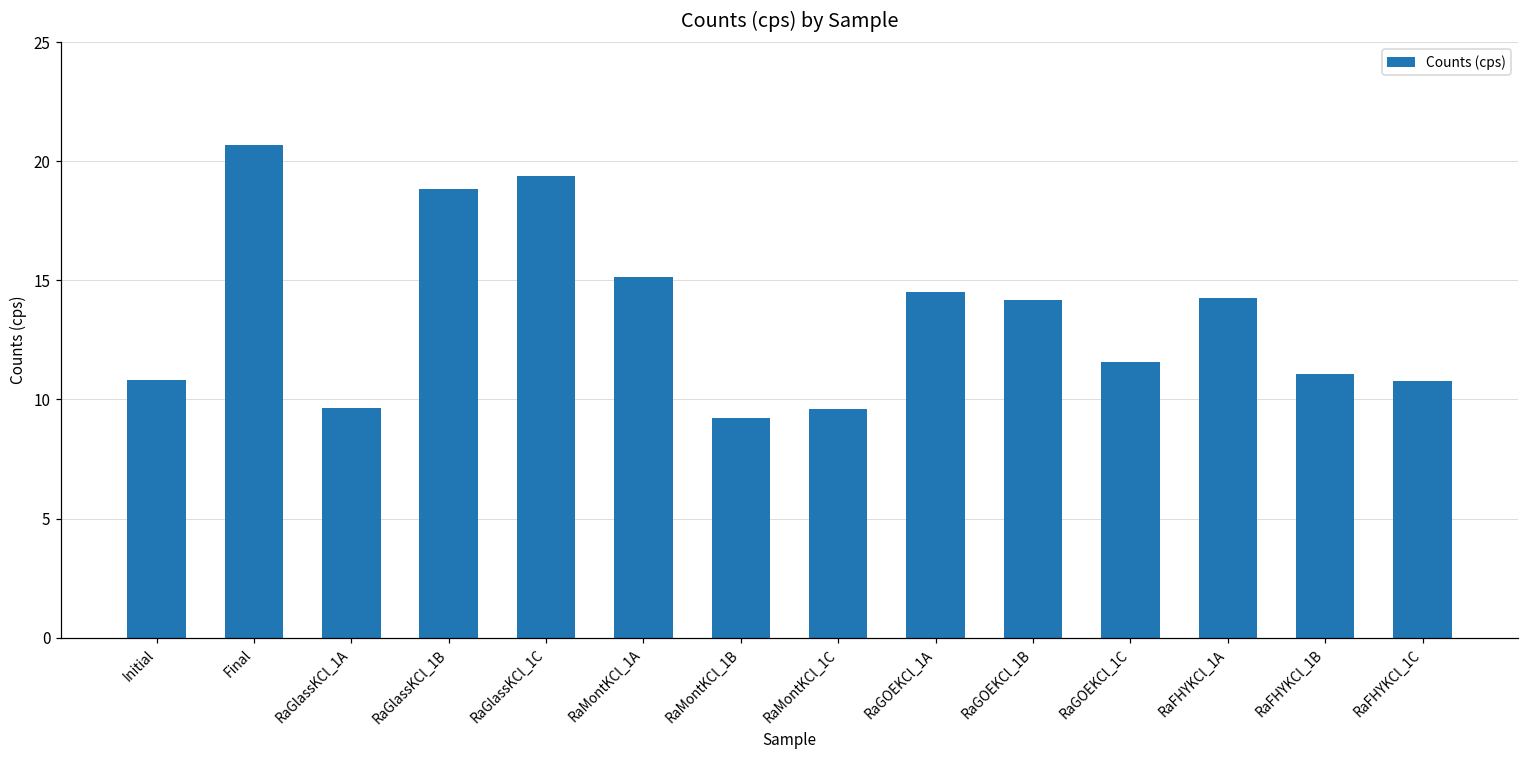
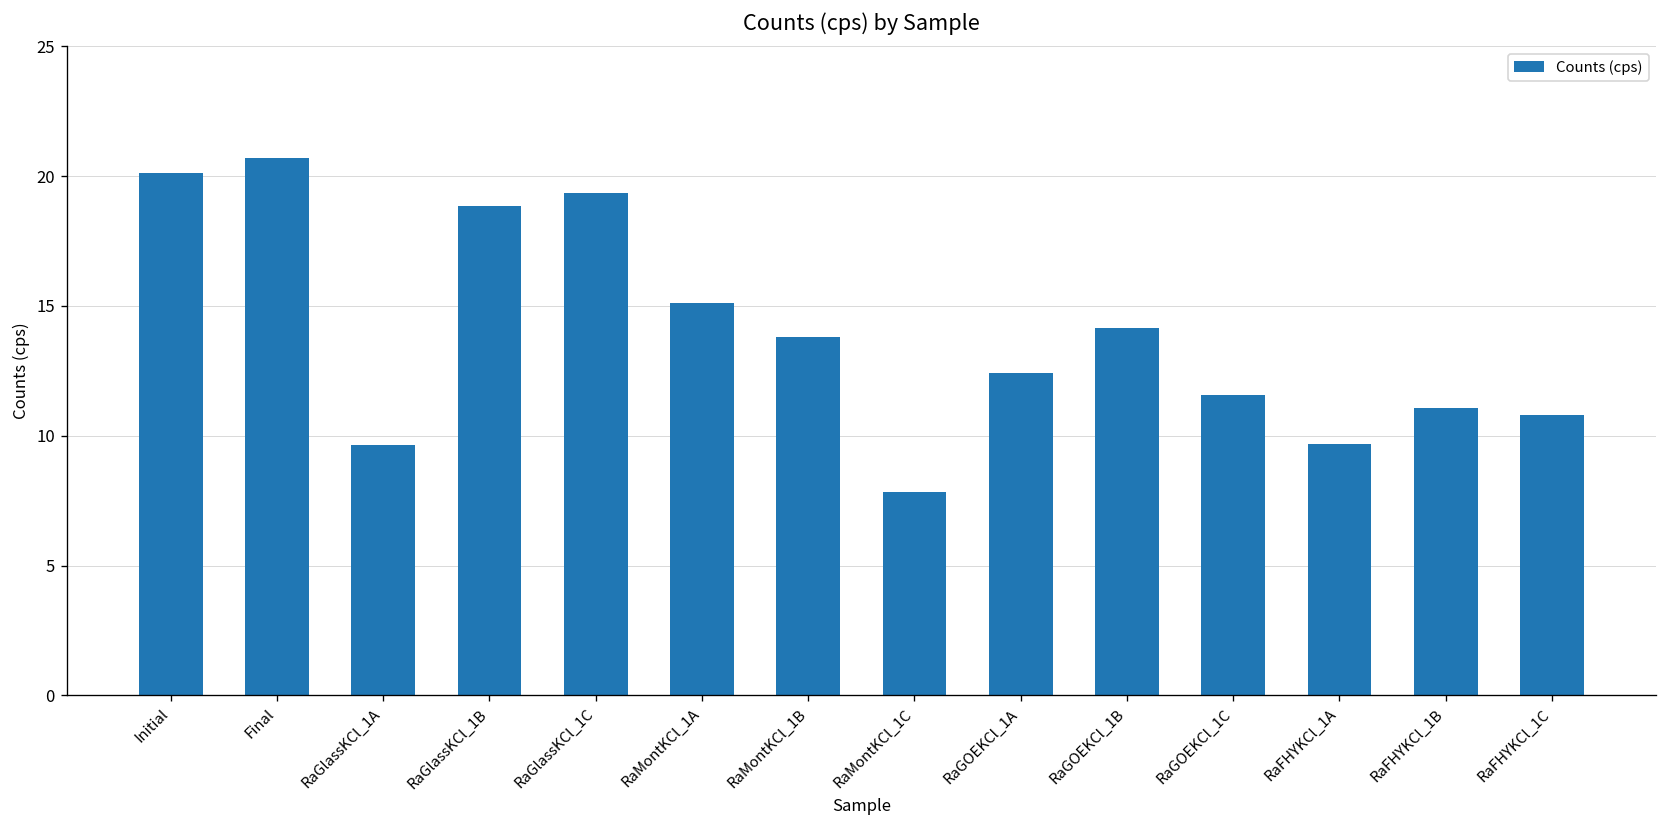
  {
-   "Initial": 10.8,
+   "Initial": 20.1,
    "Final": 20.7,
    "RaGlassKCl_1A": 9.6,
    "RaGlassKCl_1B": 18.8,
    "RaGlassKCl_1C": 19.4,
    "RaMontKCl_1A": 15.1,
-   "RaMontKCl_1B": 9.2,
-   "RaMontKCl_1C": 9.6,
-   "RaGOEKCl_1A": 14.5,
+   "RaMontKCl_1B": 13.8,
+   "RaMontKCl_1C": 7.8,
+   "RaGOEKCl_1A": 12.4,
    "RaGOEKCl_1B": 14.2,
    "RaGOEKCl_1C": 11.6,
-   "RaFHYKCl_1A": 14.3,
+   "RaFHYKCl_1A": 9.7,
    "RaFHYKCl_1B": 11.1,
    "RaFHYKCl_1C": 10.8
  }
